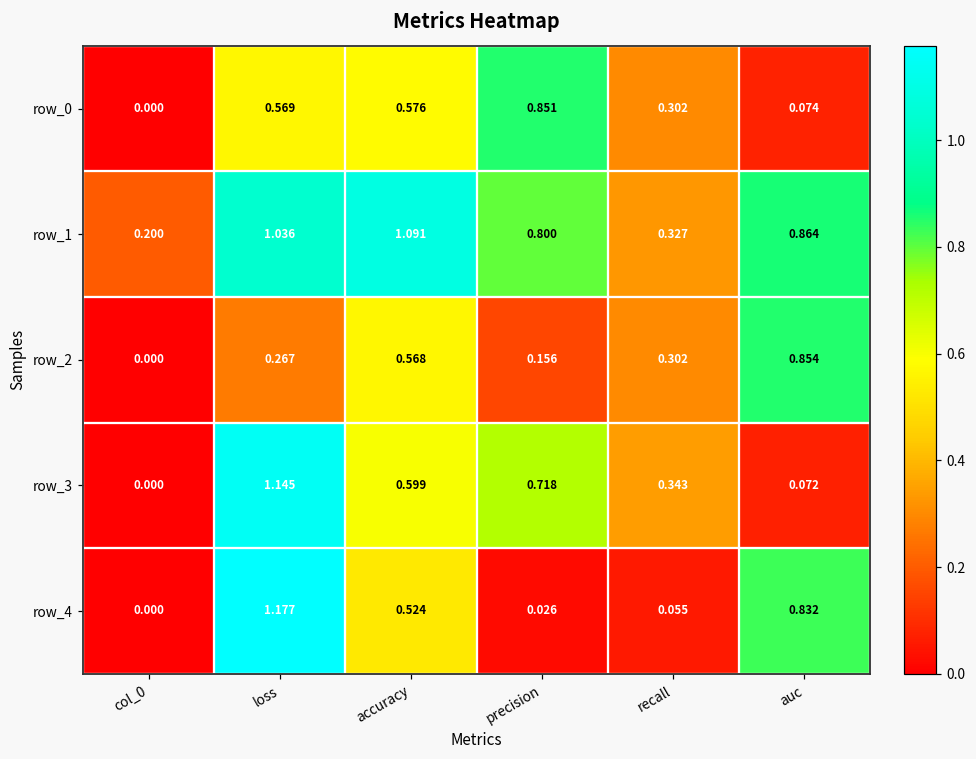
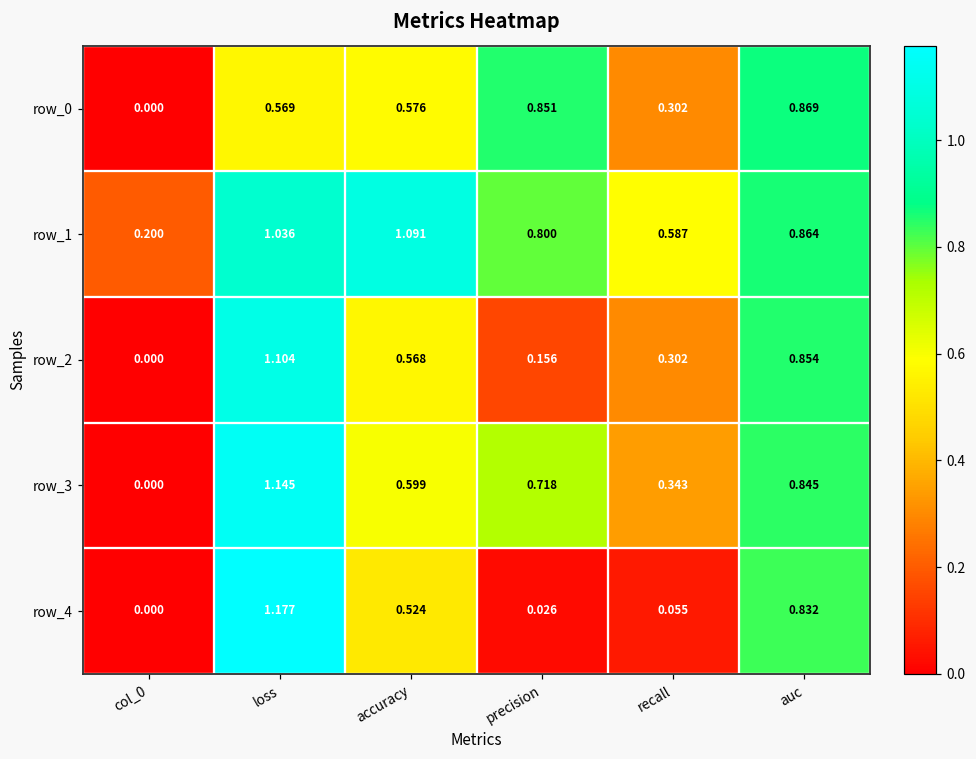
  {
    "row_0": {
      "col_0": 0.000,
      "loss": 0.569,
      "accuracy": 0.576,
      "precision": 0.851,
      "recall": 0.302,
-     "auc": 0.074
+     "auc": 0.869
    },
    "row_1": {
      "col_0": 0.200,
      "loss": 1.036,
      "accuracy": 1.091,
      "precision": 0.800,
-     "recall": 0.327,
+     "recall": 0.587,
      "auc": 0.864
    },
    "row_2": {
      "col_0": 0.000,
-     "loss": 0.267,
+     "loss": 1.104,
      "accuracy": 0.568,
      "precision": 0.156,
      "recall": 0.302,
      "auc": 0.854
    },
    "row_3": {
      "col_0": 0.000,
      "loss": 1.145,
      "accuracy": 0.599,
      "precision": 0.718,
      "recall": 0.343,
-     "auc": 0.072
+     "auc": 0.845
    },
    "row_4": {
      "col_0": 0.000,
      "loss": 1.177,
      "accuracy": 0.524,
      "precision": 0.026,
      "recall": 0.055,
      "auc": 0.832
    }
  }
